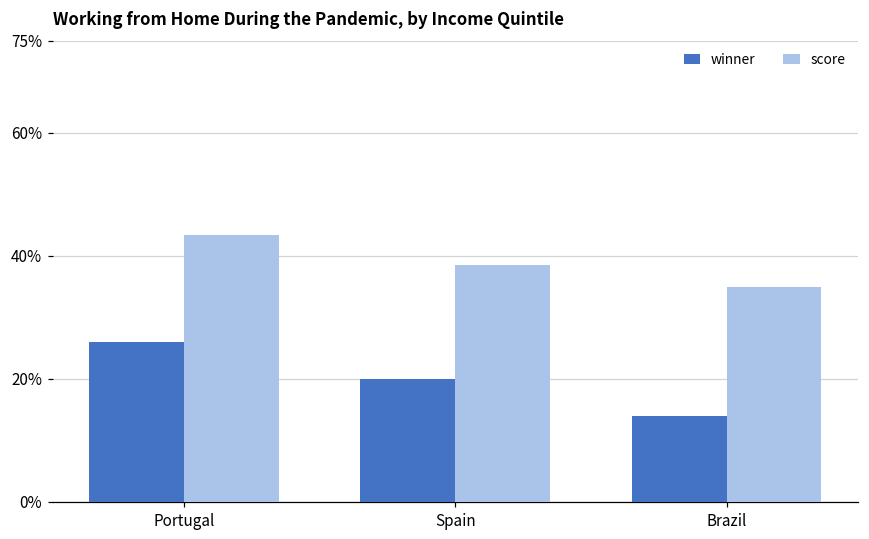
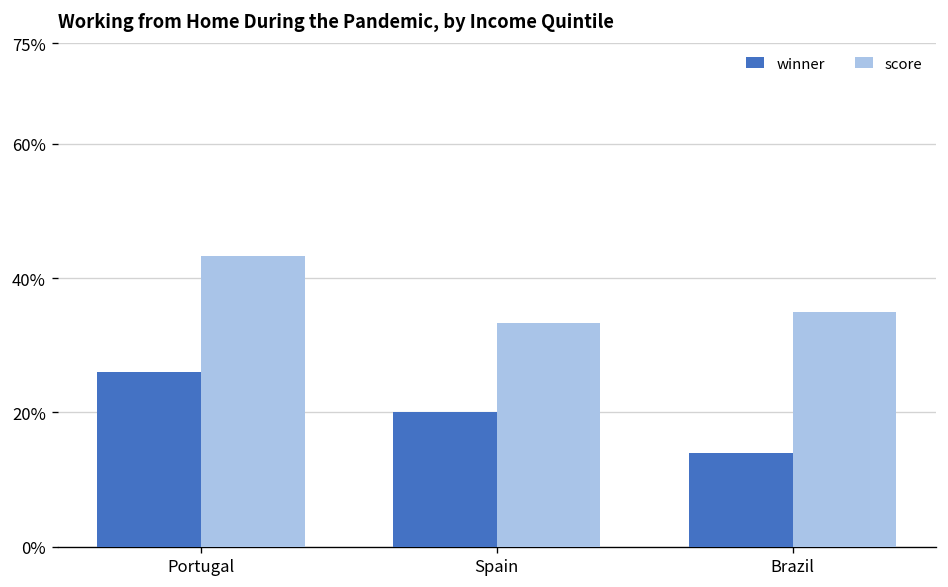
  {
    "winner": {
      "Portugal": "26%",
      "Spain": "20%",
      "Brazil": "14%"
    },
    "score": {
      "Portugal": "43%",
-     "Spain": "39%",
+     "Spain": "33%",
      "Brazil": "35%"
    }
  }
